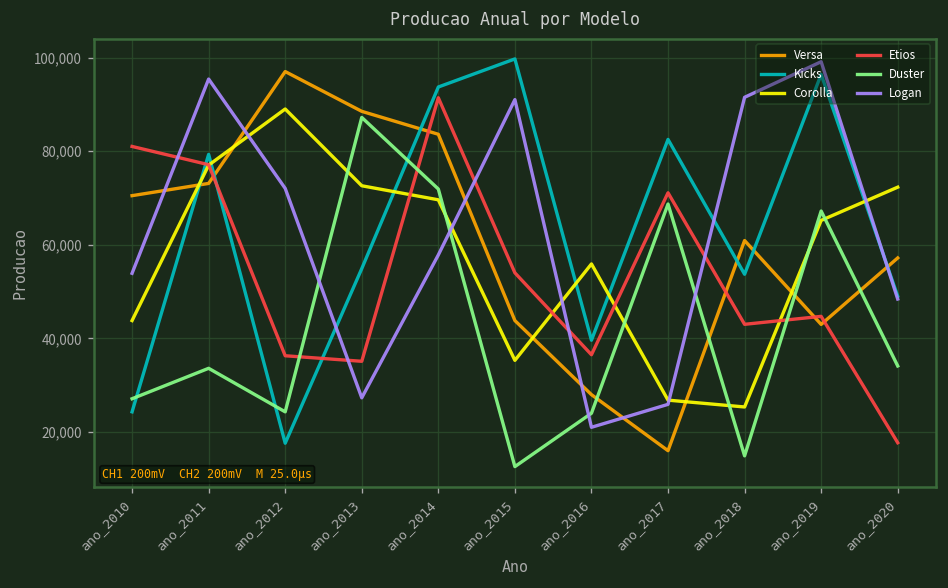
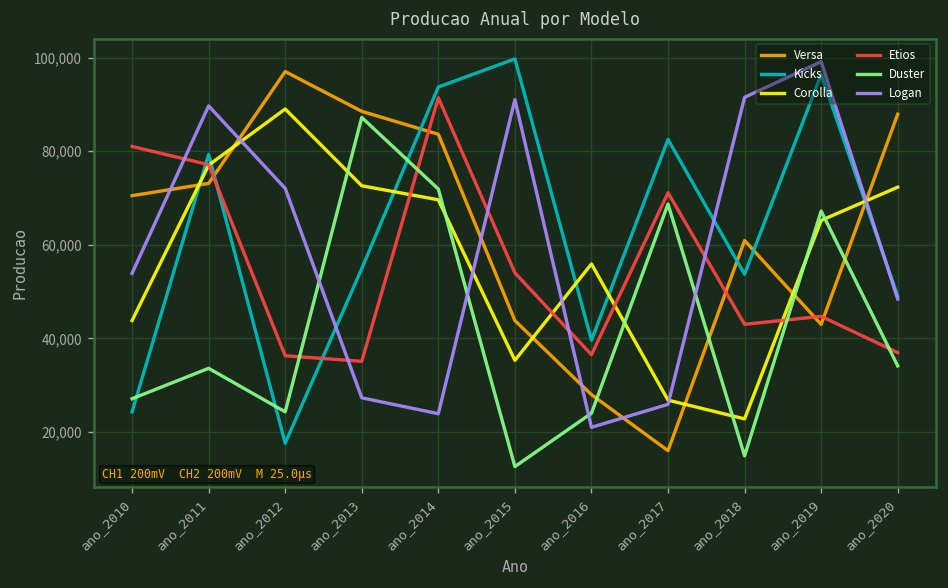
  {
    "Versa": {
      "ano_2010": "70,000",
      "ano_2011": "73,000",
      "ano_2012": "97,000",
      "ano_2013": "89,000",
      "ano_2014": "84,000",
      "ano_2015": "44,000",
      "ano_2016": "28,000",
      "ano_2017": "16,000",
      "ano_2018": "61,000",
      "ano_2019": "43,000",
-     "ano_2020": "57,000"
+     "ano_2020": "88,000"
    },
    "Kicks": {
      "ano_2010": "24,000",
      "ano_2011": "79,000",
      "ano_2013": "55,000",
      "ano_2014": "94,000",
      "ano_2015": "100,000",
      "ano_2016": "40,000",
      "ano_2017": "83,000",
      "ano_2018": "54,000"
    },
    "Corolla": {
      "ano_2010": "44,000",
      "ano_2012": "89,000",
      "ano_2013": "73,000",
      "ano_2014": "70,000",
      "ano_2015": "35,000",
      "ano_2016": "56,000",
      "ano_2017": "27,000",
-     "ano_2018": "25,000",
+     "ano_2018": "23,000",
      "ano_2019": "65,000",
      "ano_2020": "72,000"
    },
    "Etios": {
      "ano_2010": "81,000",
      "ano_2012": "36,000",
      "ano_2013": "35,000",
      "ano_2014": "91,000",
      "ano_2015": "54,000",
      "ano_2016": "37,000",
      "ano_2017": "71,000",
      "ano_2018": "43,000",
      "ano_2019": "45,000",
-     "ano_2020": "18,000"
+     "ano_2020": "37,000"
    },
    "Duster": {
      "ano_2010": "27,000",
      "ano_2011": "34,000",
      "ano_2012": "24,000",
      "ano_2013": "87,000",
      "ano_2014": "72,000",
      "ano_2015": "13,000",
      "ano_2016": "24,000",
      "ano_2017": "69,000",
      "ano_2018": "15,000",
      "ano_2019": "67,000",
      "ano_2020": "34,000"
    },
    "Logan": {
      "ano_2010": "54,000",
-     "ano_2011": "95,000",
+     "ano_2011": "90,000",
      "ano_2012": "72,000",
      "ano_2013": "27,000",
-     "ano_2014": "58,000",
+     "ano_2014": "24,000",
      "ano_2015": "91,000",
      "ano_2016": "21,000",
      "ano_2017": "26,000",
      "ano_2018": "92,000"
    }
  }
